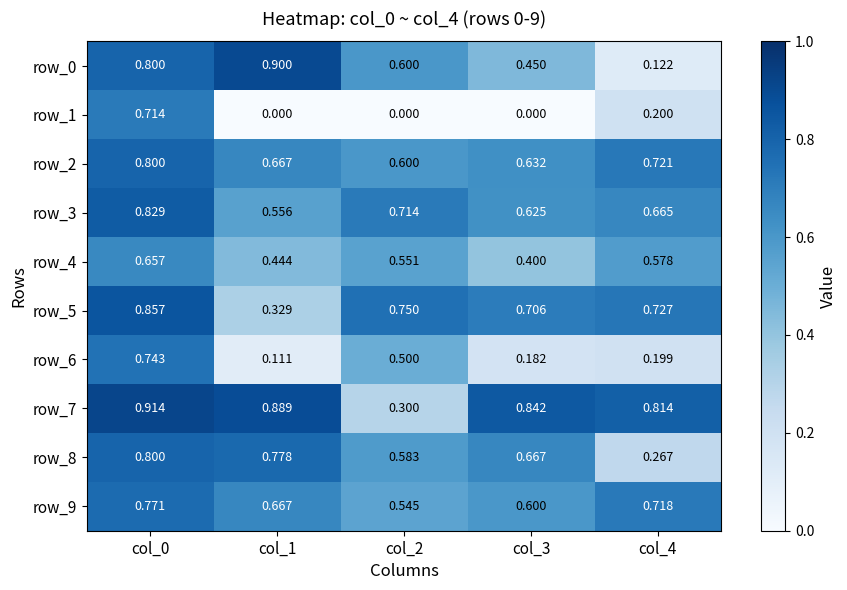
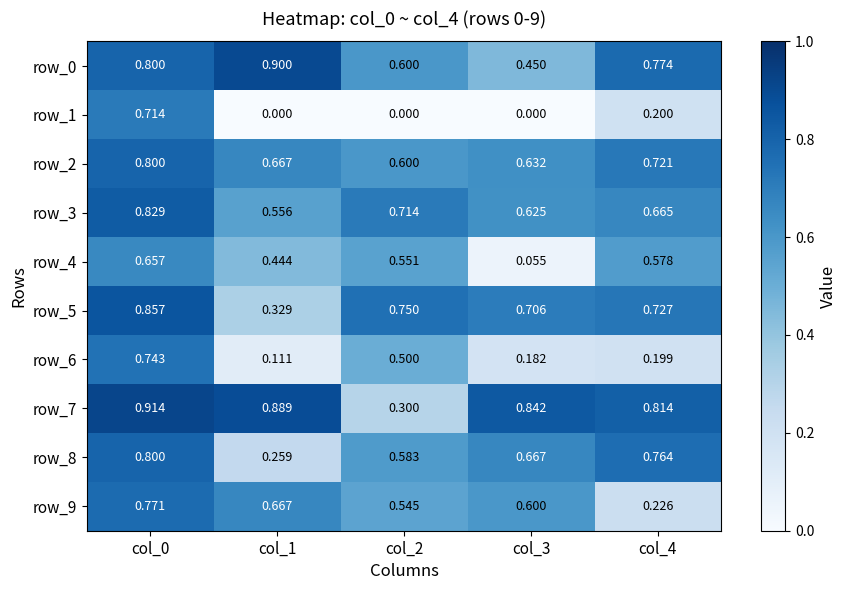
  {
    "row_0": {
      "col_0": 0.800,
      "col_1": 0.900,
      "col_2": 0.600,
      "col_3": 0.450,
-     "col_4": 0.122
+     "col_4": 0.774
    },
    "row_1": {
      "col_0": 0.714,
      "col_1": 0.000,
      "col_2": 0.000,
      "col_3": 0.000,
      "col_4": 0.200
    },
    "row_2": {
      "col_0": 0.800,
      "col_1": 0.667,
      "col_2": 0.600,
      "col_3": 0.632,
      "col_4": 0.721
    },
    "row_3": {
      "col_0": 0.829,
      "col_1": 0.556,
      "col_2": 0.714,
      "col_3": 0.625,
      "col_4": 0.665
    },
    "row_4": {
      "col_0": 0.657,
      "col_1": 0.444,
      "col_2": 0.551,
-     "col_3": 0.400,
+     "col_3": 0.055,
      "col_4": 0.578
    },
    "row_5": {
      "col_0": 0.857,
      "col_1": 0.329,
      "col_2": 0.750,
      "col_3": 0.706,
      "col_4": 0.727
    },
    "row_6": {
      "col_0": 0.743,
      "col_1": 0.111,
      "col_2": 0.500,
      "col_3": 0.182,
      "col_4": 0.199
    },
    "row_7": {
      "col_0": 0.914,
      "col_1": 0.889,
      "col_2": 0.300,
      "col_3": 0.842,
      "col_4": 0.814
    },
    "row_8": {
      "col_0": 0.800,
-     "col_1": 0.778,
+     "col_1": 0.259,
      "col_2": 0.583,
      "col_3": 0.667,
-     "col_4": 0.267
+     "col_4": 0.764
    },
    "row_9": {
      "col_0": 0.771,
      "col_1": 0.667,
      "col_2": 0.545,
      "col_3": 0.600,
-     "col_4": 0.718
+     "col_4": 0.226
    }
  }
